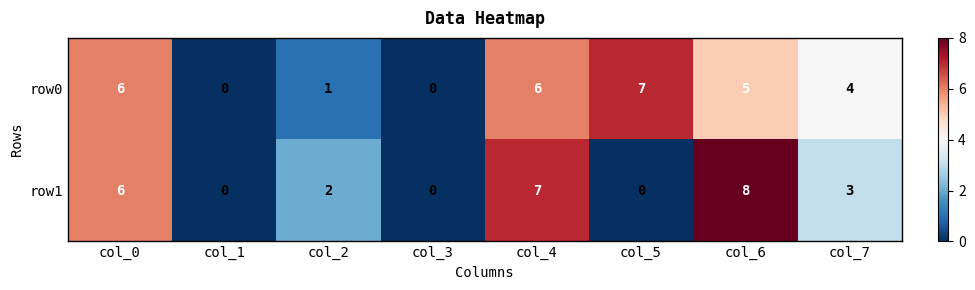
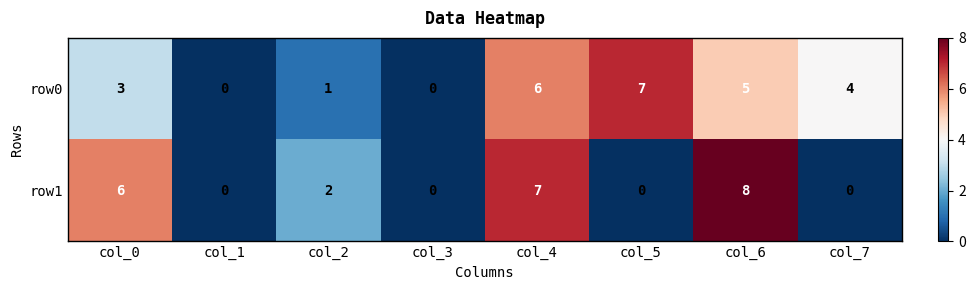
  {
    "row0": {
-     "col_0": 6,
+     "col_0": 3,
      "col_1": 0,
      "col_2": 1,
      "col_3": 0,
      "col_4": 6,
      "col_5": 7,
      "col_6": 5,
      "col_7": 4
    },
    "row1": {
      "col_0": 6,
      "col_1": 0,
      "col_2": 2,
      "col_3": 0,
      "col_4": 7,
      "col_5": 0,
      "col_6": 8,
-     "col_7": 3
+     "col_7": 0
    }
  }
